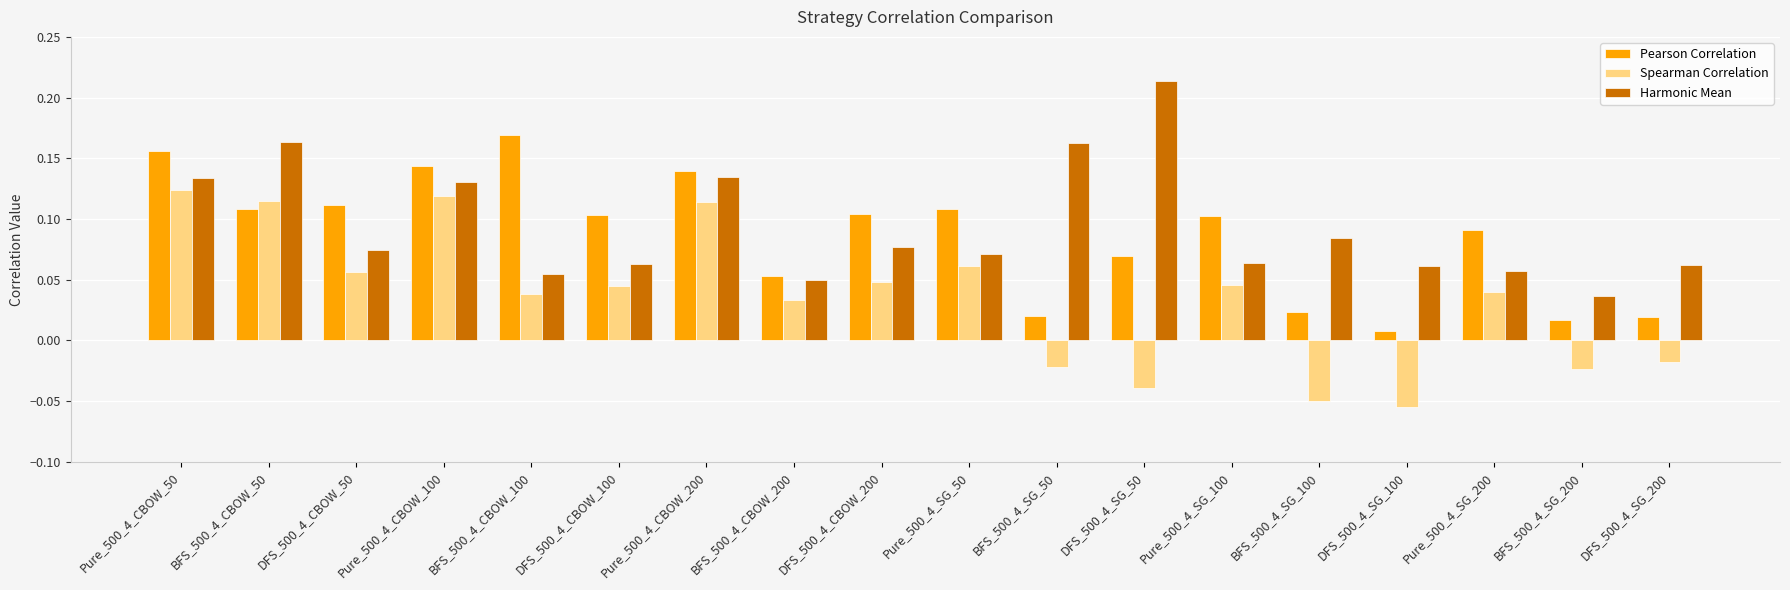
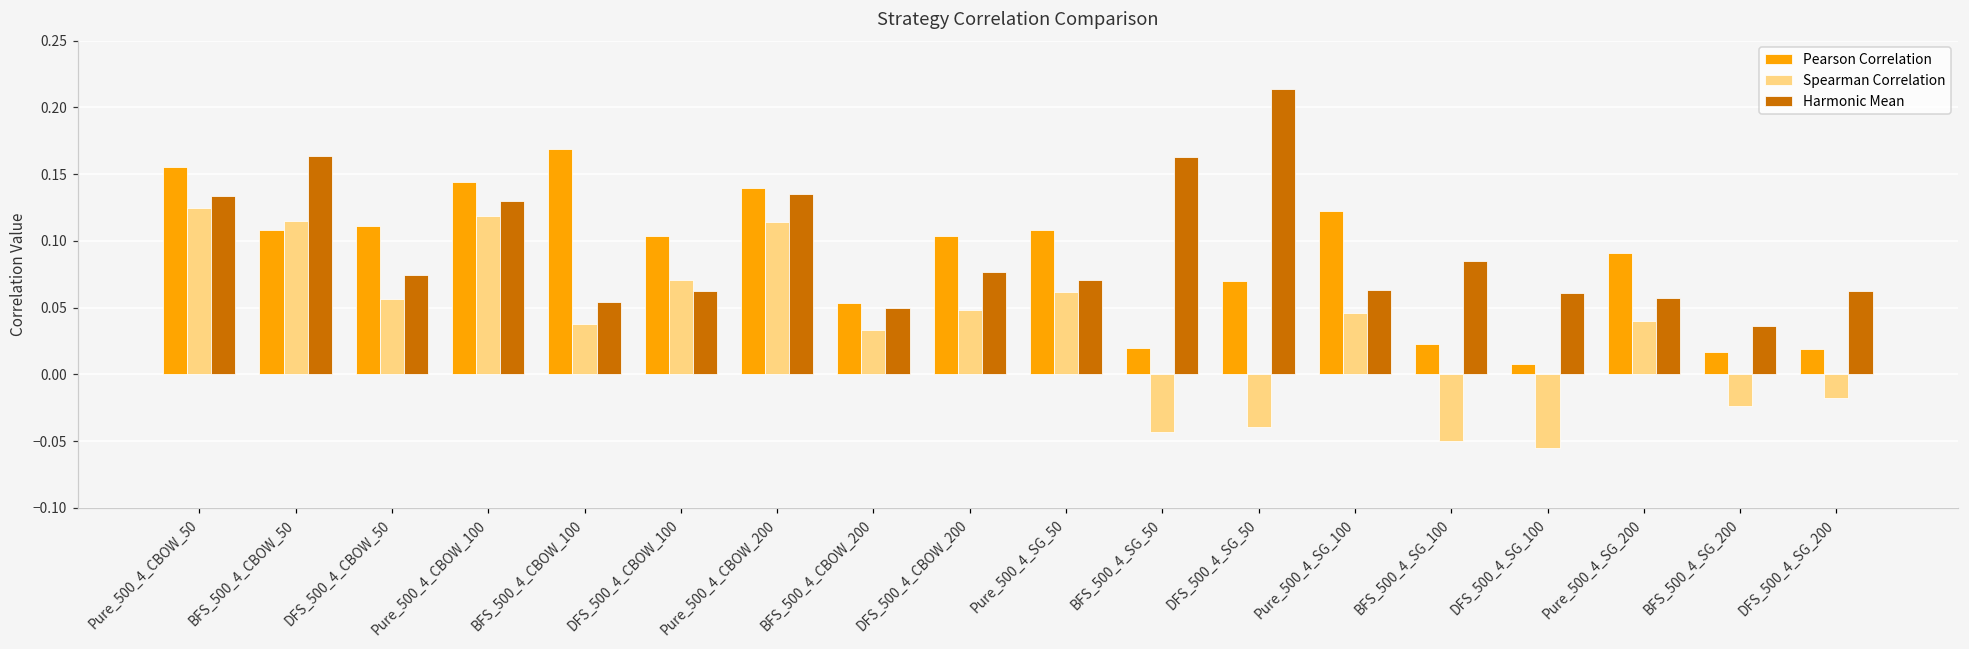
  {
    "Pearson Correlation": {
      "Pure_500_4_CBOW_50": 0.156,
      "BFS_500_4_CBOW_50": 0.108,
      "DFS_500_4_CBOW_50": 0.111,
      "Pure_500_4_CBOW_100": 0.144,
      "BFS_500_4_CBOW_100": 0.169,
      "DFS_500_4_CBOW_100": 0.104,
      "Pure_500_4_CBOW_200": 0.140,
      "BFS_500_4_CBOW_200": 0.053,
      "DFS_500_4_CBOW_200": 0.104,
      "Pure_500_4_SG_50": 0.108,
      "BFS_500_4_SG_50": 0.020,
      "DFS_500_4_SG_50": 0.070,
-     "Pure_500_4_SG_100": 0.103,
+     "Pure_500_4_SG_100": 0.122,
      "BFS_500_4_SG_100": 0.023,
      "DFS_500_4_SG_100": 0.008,
      "Pure_500_4_SG_200": 0.091,
      "BFS_500_4_SG_200": 0.017,
      "DFS_500_4_SG_200": 0.019
    },
    "Spearman Correlation": {
      "Pure_500_4_CBOW_50": 0.124,
      "BFS_500_4_CBOW_50": 0.115,
      "DFS_500_4_CBOW_50": 0.056,
      "Pure_500_4_CBOW_100": 0.119,
      "BFS_500_4_CBOW_100": 0.038,
-     "DFS_500_4_CBOW_100": 0.045,
+     "DFS_500_4_CBOW_100": 0.071,
      "Pure_500_4_CBOW_200": 0.114,
      "BFS_500_4_CBOW_200": 0.034,
      "DFS_500_4_CBOW_200": 0.048,
      "Pure_500_4_SG_50": 0.062,
-     "BFS_500_4_SG_50": -0.022,
+     "BFS_500_4_SG_50": -0.043,
      "DFS_500_4_SG_50": -0.039,
      "Pure_500_4_SG_100": 0.046,
      "BFS_500_4_SG_100": -0.050,
      "DFS_500_4_SG_100": -0.055,
      "Pure_500_4_SG_200": 0.040,
      "BFS_500_4_SG_200": -0.024,
      "DFS_500_4_SG_200": -0.018
    },
    "Harmonic Mean": {
      "Pure_500_4_CBOW_50": 0.134,
      "BFS_500_4_CBOW_50": 0.164,
      "DFS_500_4_CBOW_50": 0.075,
      "Pure_500_4_CBOW_100": 0.130,
      "BFS_500_4_CBOW_100": 0.054,
      "DFS_500_4_CBOW_100": 0.063,
      "Pure_500_4_CBOW_200": 0.135,
      "BFS_500_4_CBOW_200": 0.050,
      "DFS_500_4_CBOW_200": 0.077,
      "Pure_500_4_SG_50": 0.071,
      "BFS_500_4_SG_50": 0.163,
      "DFS_500_4_SG_50": 0.214,
      "Pure_500_4_SG_100": 0.063,
      "BFS_500_4_SG_100": 0.085,
      "DFS_500_4_SG_100": 0.061,
      "Pure_500_4_SG_200": 0.057,
      "BFS_500_4_SG_200": 0.037,
      "DFS_500_4_SG_200": 0.062
    }
  }
